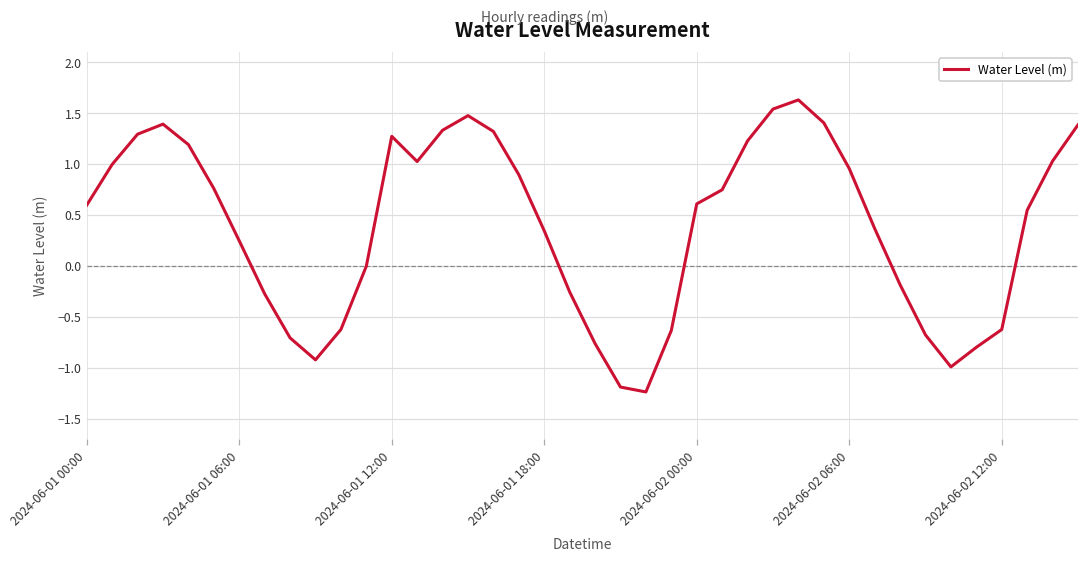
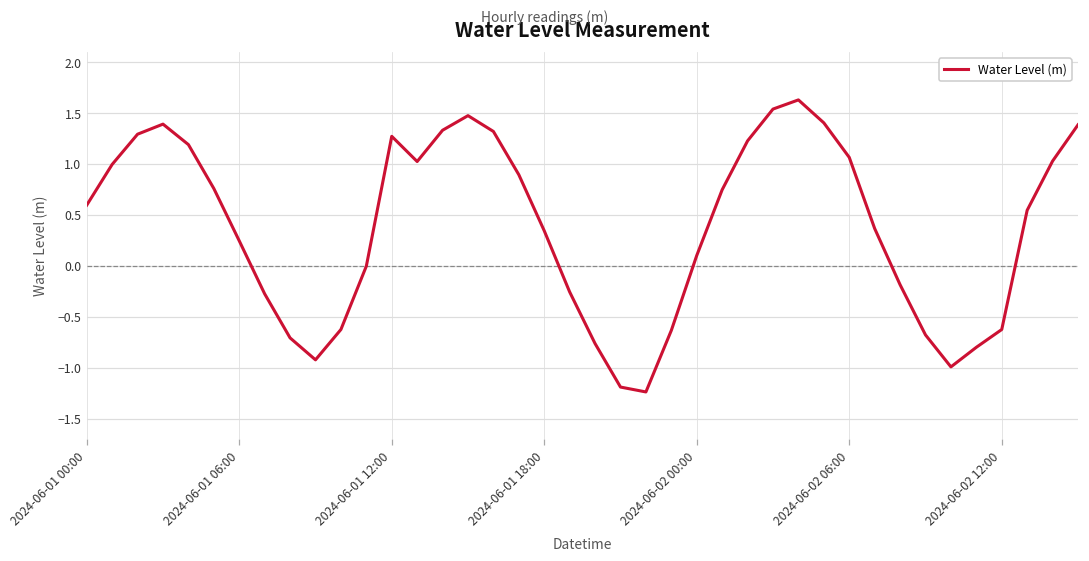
  {
    "2024-06-01 00:00": 0.6,
    "2024-06-01 06:00": 0.2,
    "2024-06-01 12:00": 1.3,
    "2024-06-01 18:00": 0.3,
-   "2024-06-02 00:00": 0.6,
-   "2024-06-02 06:00": 1.0,
+   "2024-06-02 00:00": 0.1,
+   "2024-06-02 06:00": 1.1,
    "2024-06-02 12:00": -0.6
  }
